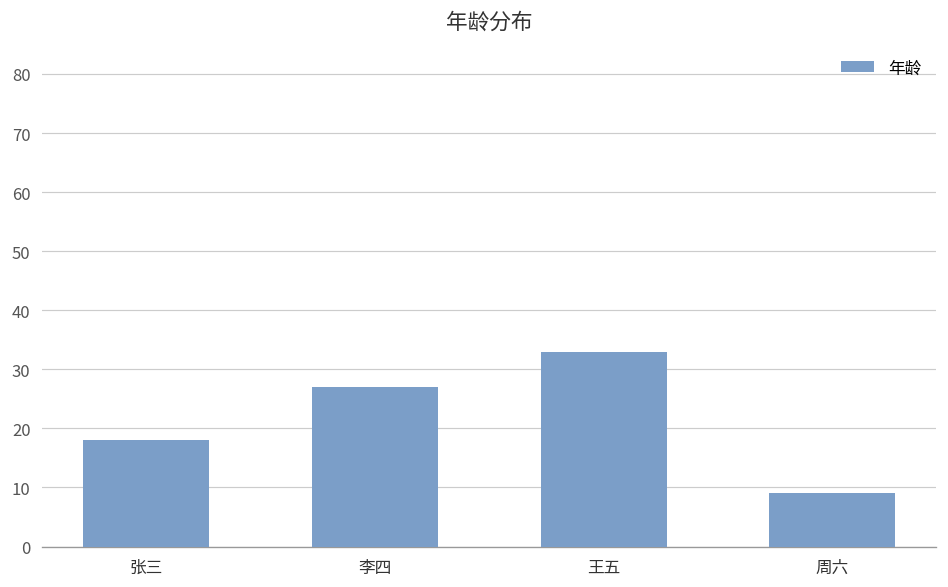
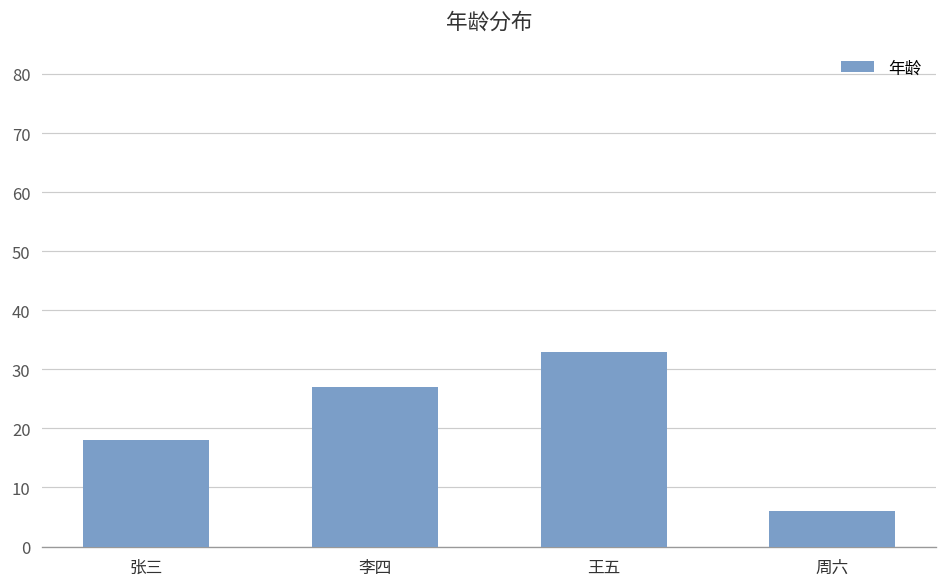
  {
    "张三": 18,
    "李四": 27,
    "王五": 33,
-   "周六": 9
+   "周六": 6
  }
